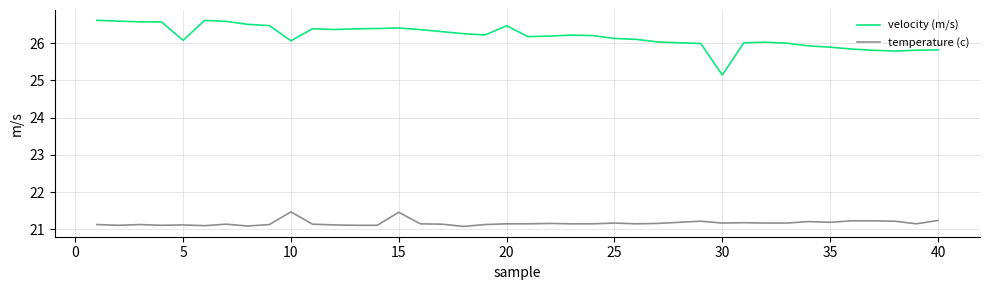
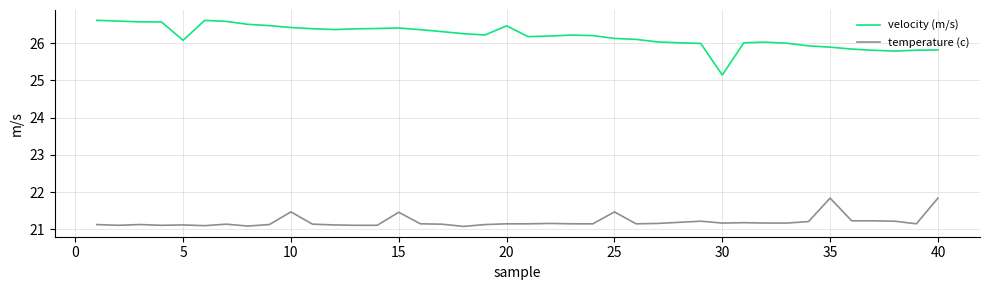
  {
    "velocity (m/s)": {
      "5": 26.1,
-     "10": 26.1,
+     "10": 26.4,
      "15": 26.4,
      "20": 26.5,
      "25": 26.1,
      "30": 25.1,
      "35": 25.9,
      "40": 25.8
    },
    "temperature (c)": {
      "5": 21.1,
      "10": 21.5,
      "15": 21.5,
      "20": 21.2,
-     "25": 21.2,
+     "25": 21.5,
      "30": 21.2,
-     "35": 21.2,
-     "40": 21.2
+     "35": 21.8,
+     "40": 21.8
    }
  }
